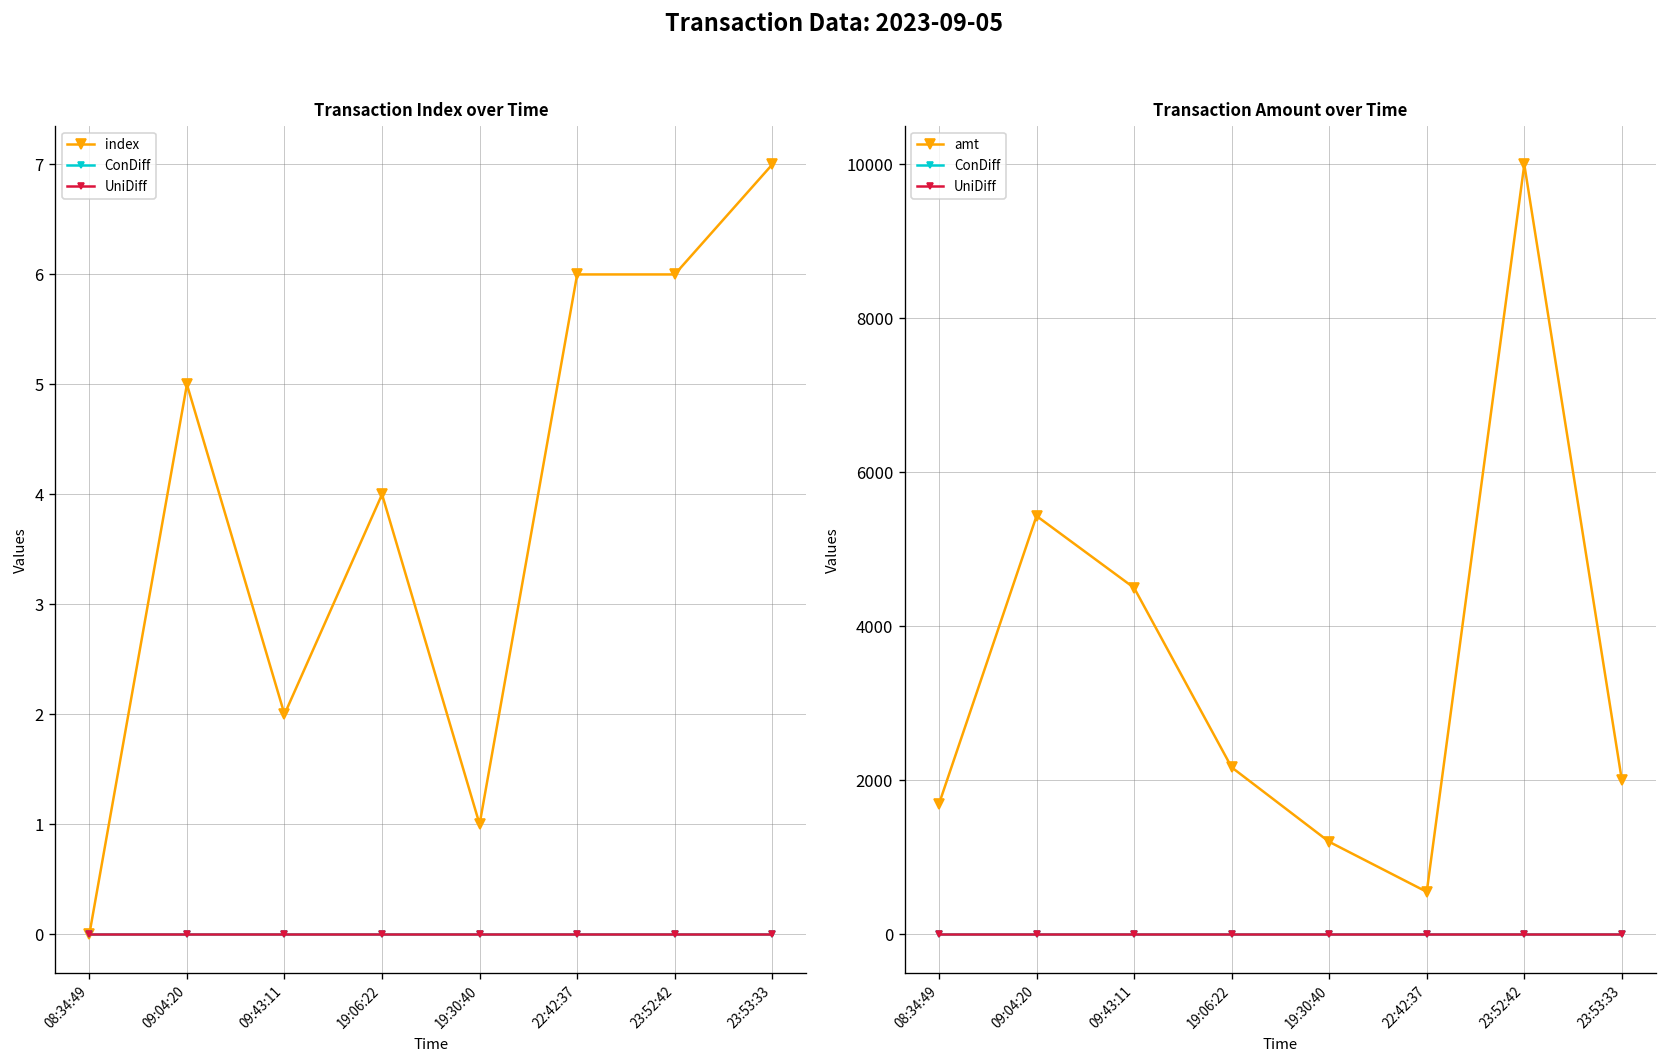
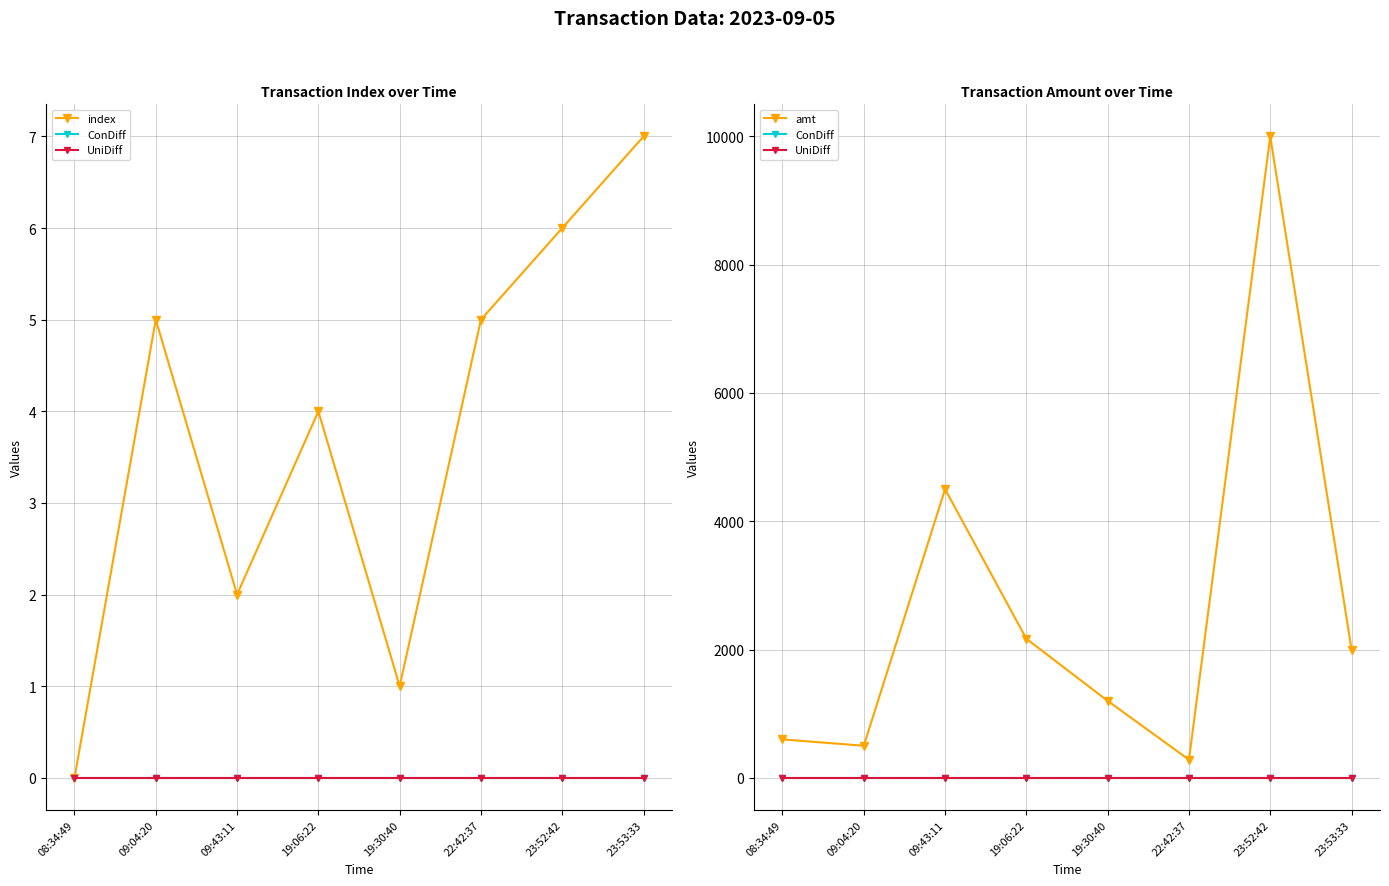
  {
    "Transaction Index over Time": {
      "index": {
        "09:04:20": 5,
        "09:43:11": 2,
        "19:06:22": 4,
        "19:30:40": 1,
-       "22:42:37": 6,
+       "22:42:37": 5,
        "23:52:42": 6,
        "23:53:33": 7
      },
      "UniDiff": {
        "09:04:20": 0,
        "09:43:11": 0,
        "19:06:22": 0,
        "19:30:40": 0,
        "22:42:37": 0,
        "23:52:42": 0,
        "23:53:33": 0
      }
    },
    "Transaction Amount over Time": {
      "amt": {
-       "08:34:49": 1700,
-       "09:04:20": 5400,
+       "08:34:49": 600,
+       "09:04:20": 500,
        "09:43:11": 4500,
        "19:06:22": 2200,
        "19:30:40": 1200,
-       "22:42:37": 600,
+       "22:42:37": 300,
        "23:52:42": 10000,
        "23:53:33": 2000
      },
      "UniDiff": {
        "08:34:49": 0,
        "09:04:20": 0,
        "09:43:11": 0,
        "19:06:22": 0,
        "19:30:40": 0,
        "22:42:37": 0,
        "23:52:42": 0,
        "23:53:33": 0
      }
    }
  }
